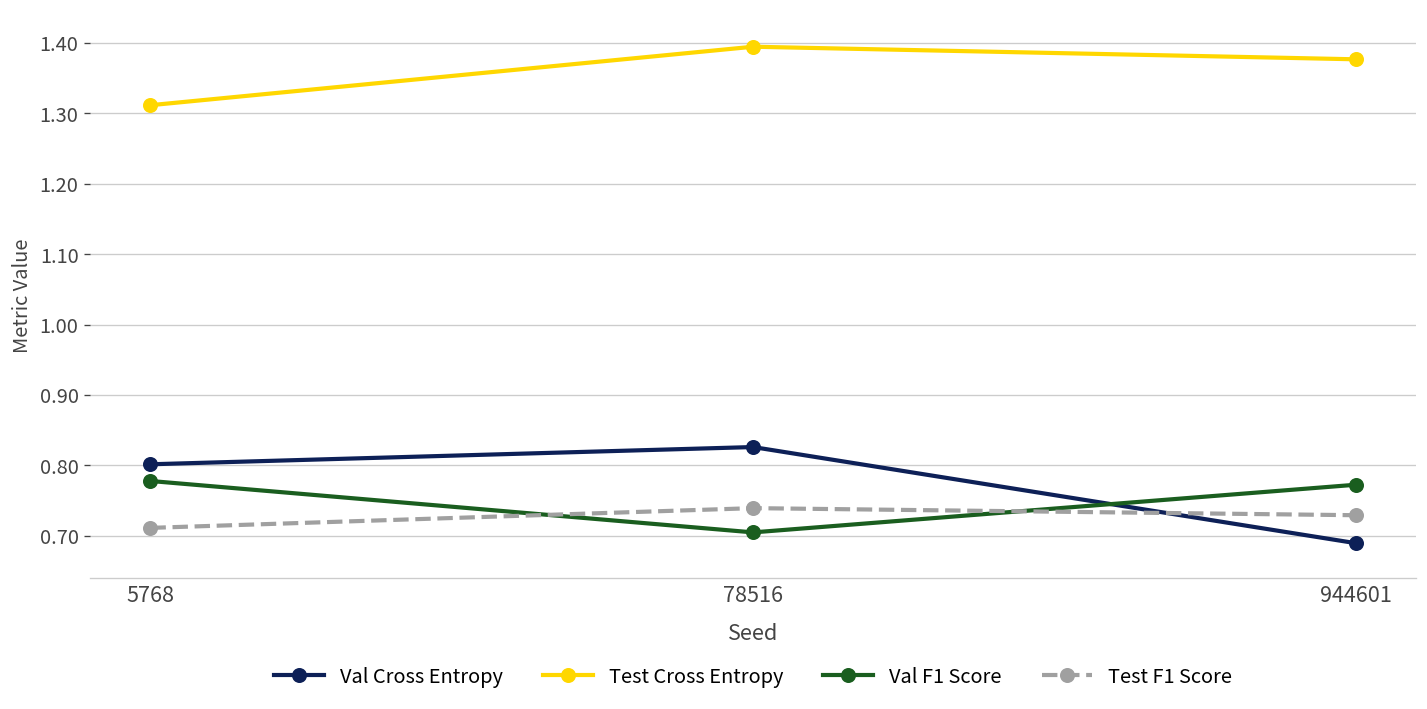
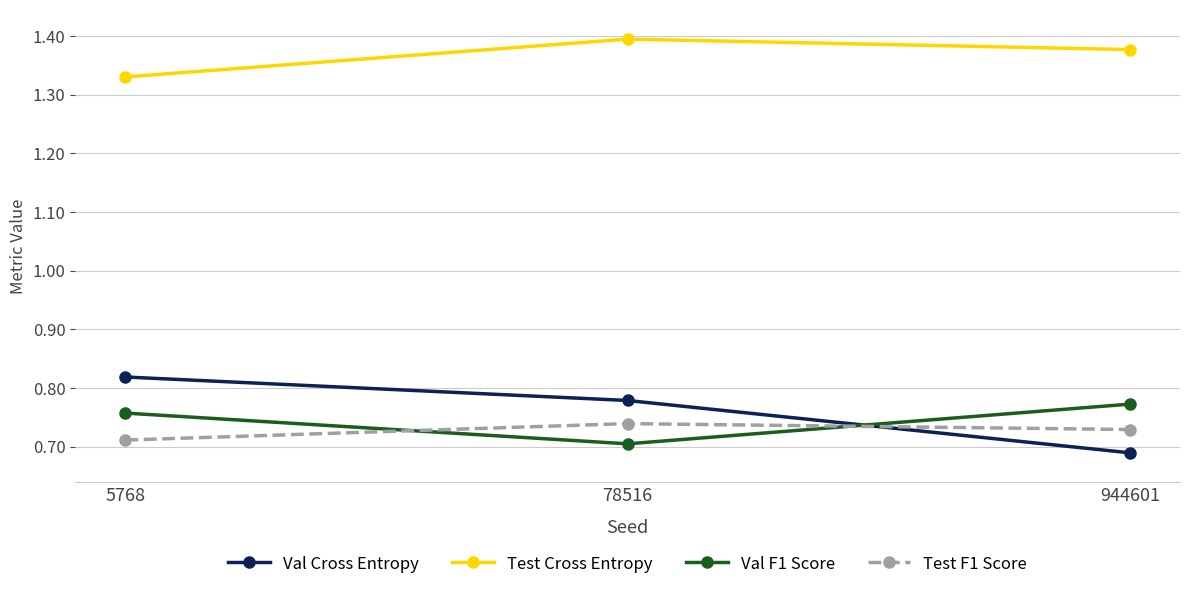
  {
    "Val Cross Entropy": {
-     "5768": 0.80,
-     "78516": 0.83,
+     "5768": 0.82,
+     "78516": 0.78,
      "944601": 0.69
    },
    "Test Cross Entropy": {
-     "5768": 1.31,
+     "5768": 1.33,
      "78516": 1.39,
      "944601": 1.38
    },
    "Val F1 Score": {
-     "5768": 0.78,
+     "5768": 0.76,
      "78516": 0.70,
      "944601": 0.77
    },
    "Test F1 Score": {
      "5768": 0.71,
      "78516": 0.74,
      "944601": 0.73
    }
  }
